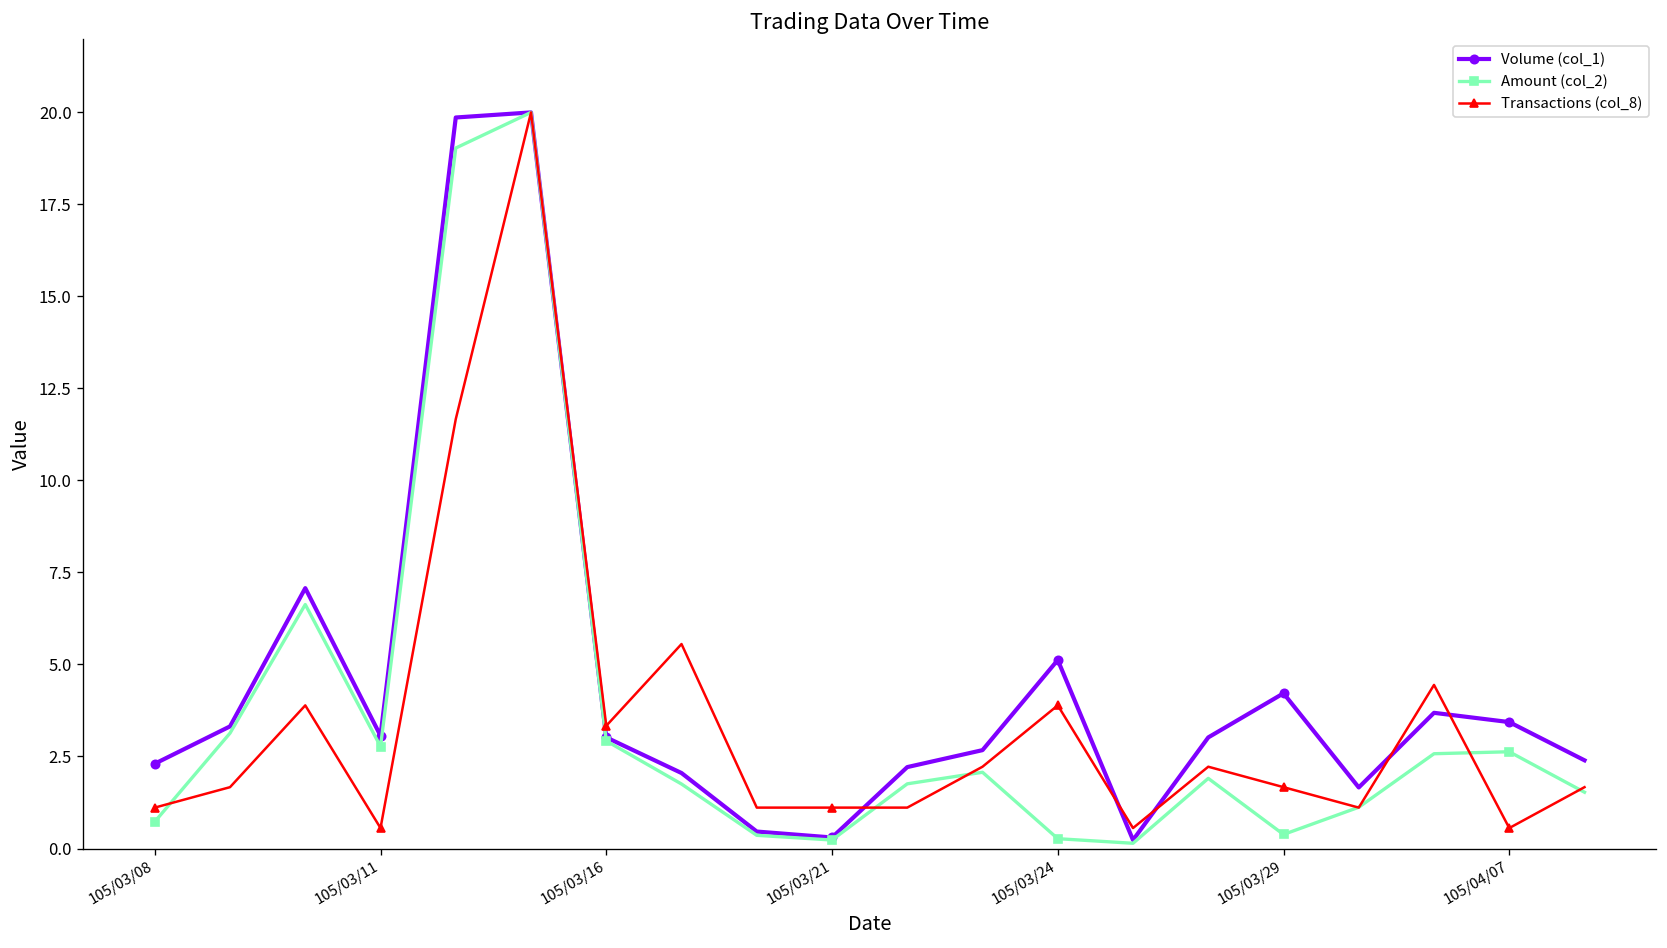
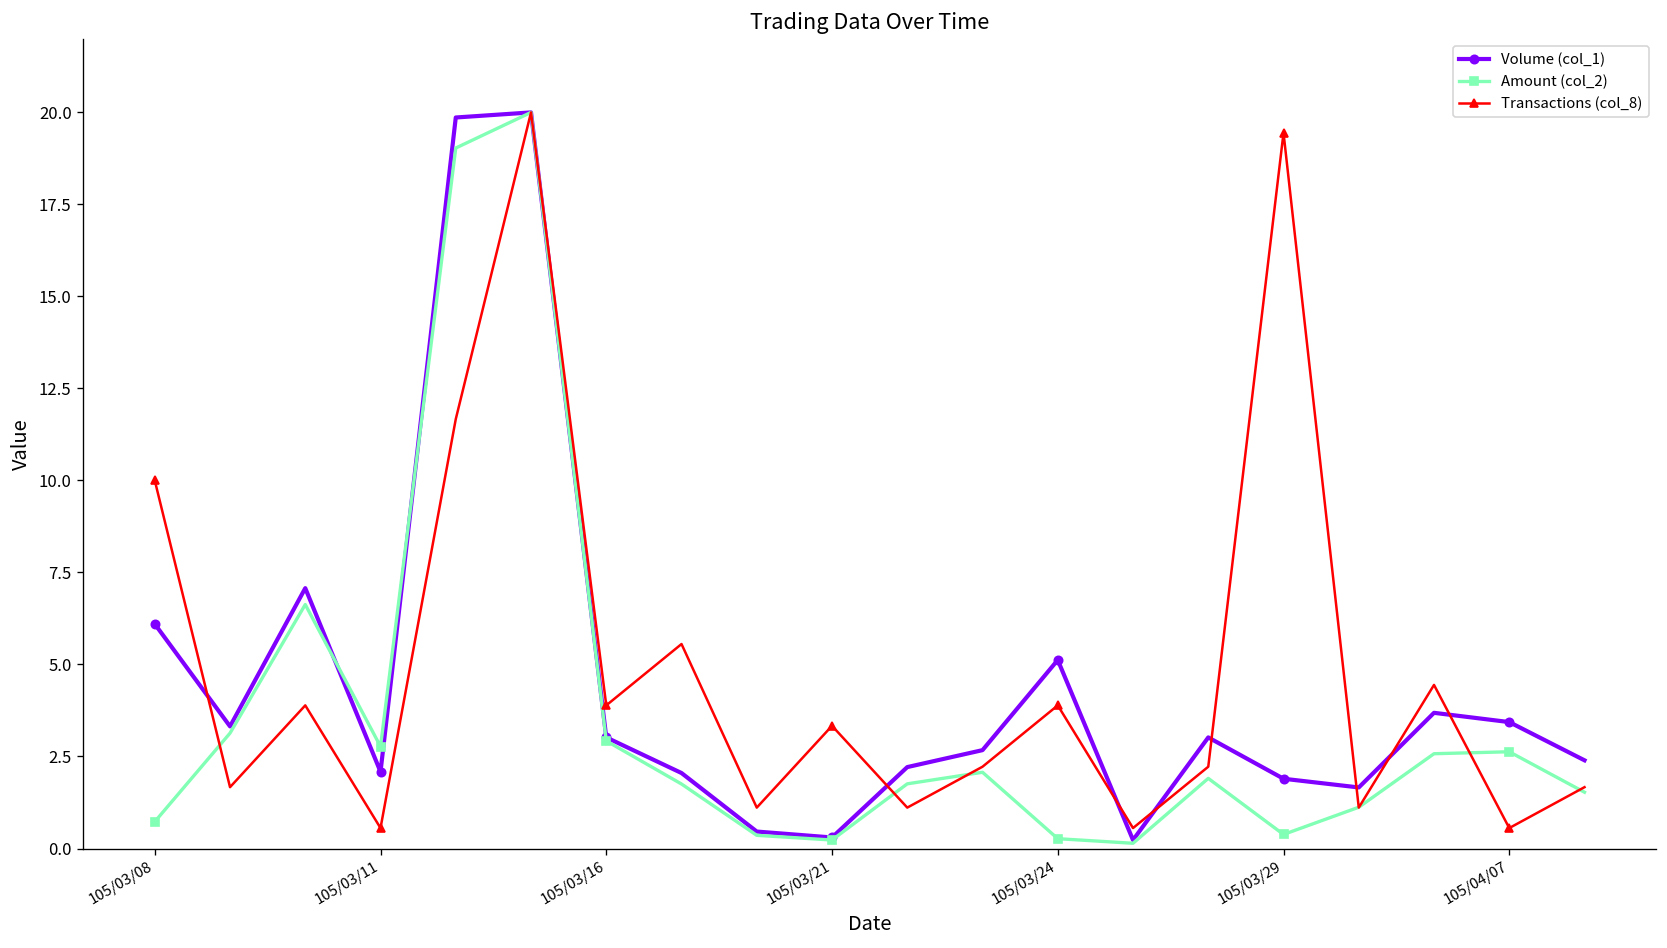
  {
    "Volume (col_1)": {
-     "105/03/08": 2.3,
-     "105/03/11": 3.1,
+     "105/03/08": 6.1,
+     "105/03/11": 2.1,
      "105/03/16": 3.0,
      "105/03/24": 5.1,
-     "105/03/29": 4.2,
+     "105/03/29": 1.9,
      "105/04/07": 3.4
    },
    "Amount (col_2)": {
      "105/03/08": 0.7,
      "105/03/11": 2.8,
      "105/03/16": 2.9,
      "105/03/24": 0.3,
      "105/03/29": 0.4,
      "105/04/07": 2.6
    },
    "Transactions (col_8)": {
-     "105/03/08": 1.1,
+     "105/03/08": 10.0,
      "105/03/11": 0.6,
-     "105/03/16": 3.3,
-     "105/03/21": 1.1,
+     "105/03/16": 3.9,
+     "105/03/21": 3.3,
      "105/03/24": 3.9,
-     "105/03/29": 1.7,
+     "105/03/29": 19.4,
      "105/04/07": 0.6
    }
  }
